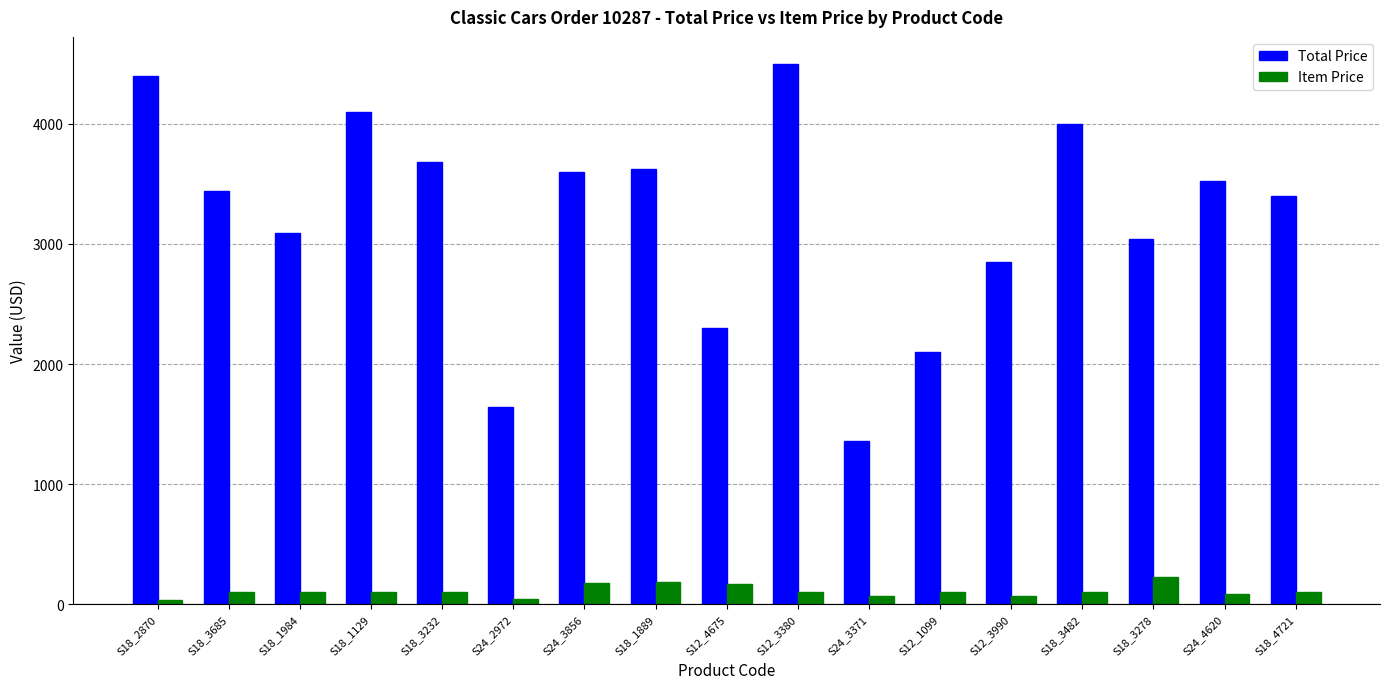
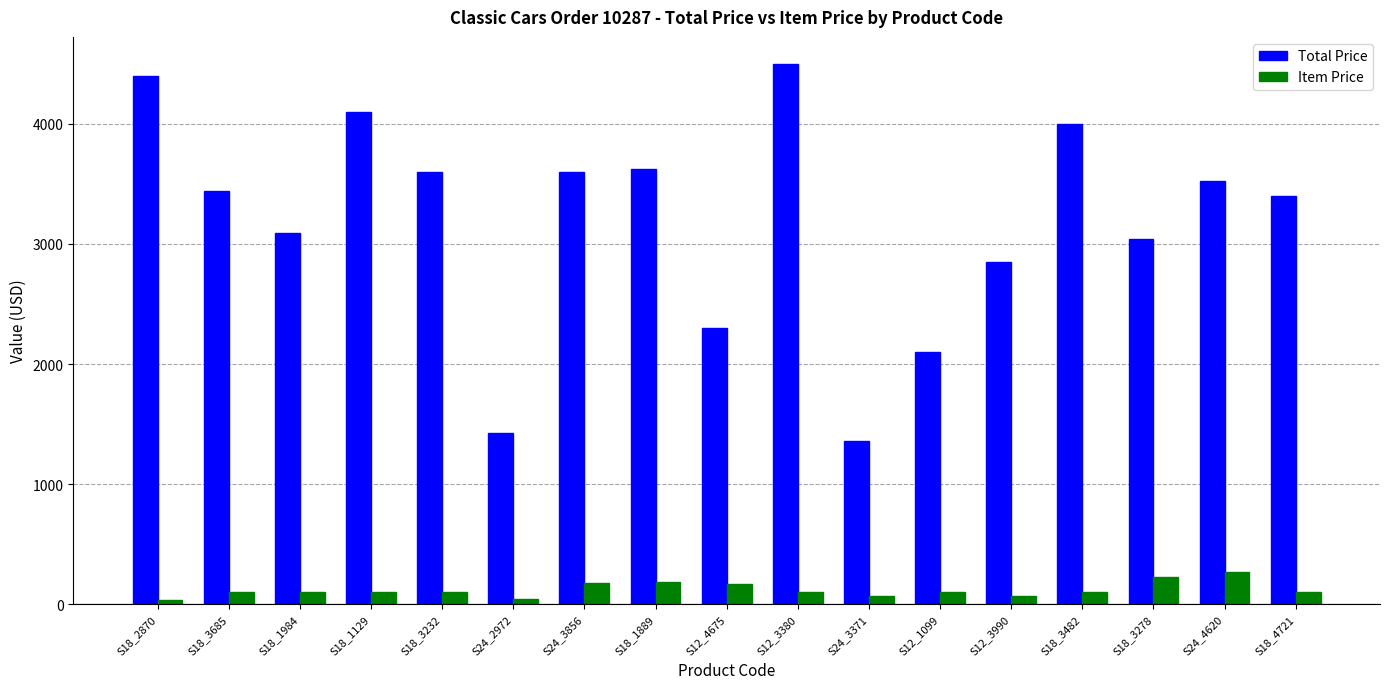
  {
    "Total Price": {
      "S18_2870": 4400,
      "S18_3685": 3440,
      "S18_1984": 3090,
      "S18_1129": 4100,
-     "S18_3232": 3690,
-     "S24_2972": 1640,
+     "S18_3232": 3600,
+     "S24_2972": 1430,
      "S24_3856": 3600,
      "S18_1889": 3630,
      "S12_4675": 2300,
      "S12_3380": 4500,
      "S24_3371": 1360,
      "S12_1099": 2100,
      "S12_3990": 2850,
      "S18_3482": 4000,
      "S18_3278": 3040,
      "S24_4620": 3520,
      "S18_4721": 3400
    },
    "Item Price": {
      "S18_2870": 30,
      "S18_3685": 100,
      "S18_1984": 100,
      "S18_1129": 100,
      "S18_3232": 100,
      "S24_2972": 40,
      "S24_3856": 180,
      "S18_1889": 180,
      "S12_4675": 170,
      "S12_3380": 100,
      "S24_3371": 70,
      "S12_1099": 100,
      "S12_3990": 70,
      "S18_3482": 100,
      "S18_3278": 230,
-     "S24_4620": 90,
+     "S24_4620": 270,
      "S18_4721": 100
    }
  }
